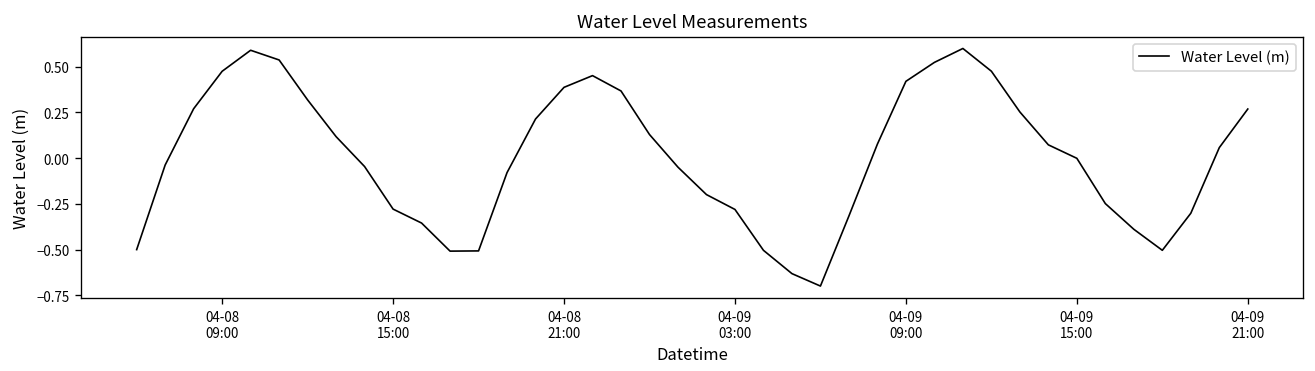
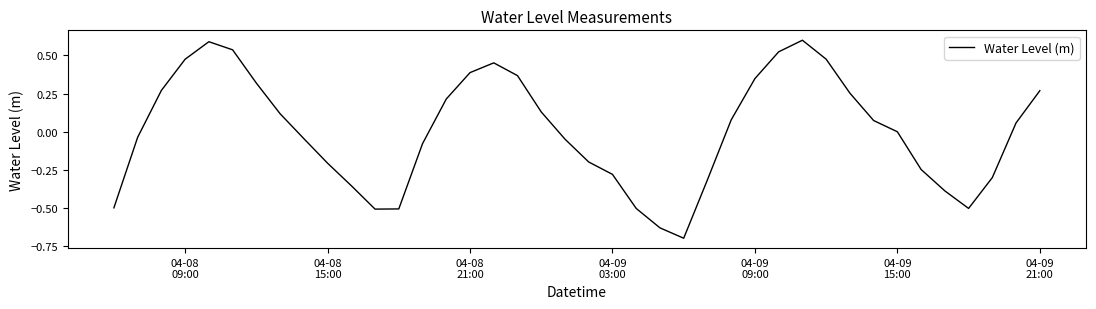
  {
    "04-08 09:00": 0.47,
-   "04-08 15:00": -0.28,
+   "04-08 15:00": -0.21,
    "04-08 21:00": 0.39,
    "04-09 03:00": -0.28,
-   "04-09 09:00": 0.42,
+   "04-09 09:00": 0.35,
    "04-09 15:00": 0.00,
    "04-09 21:00": 0.27
  }
